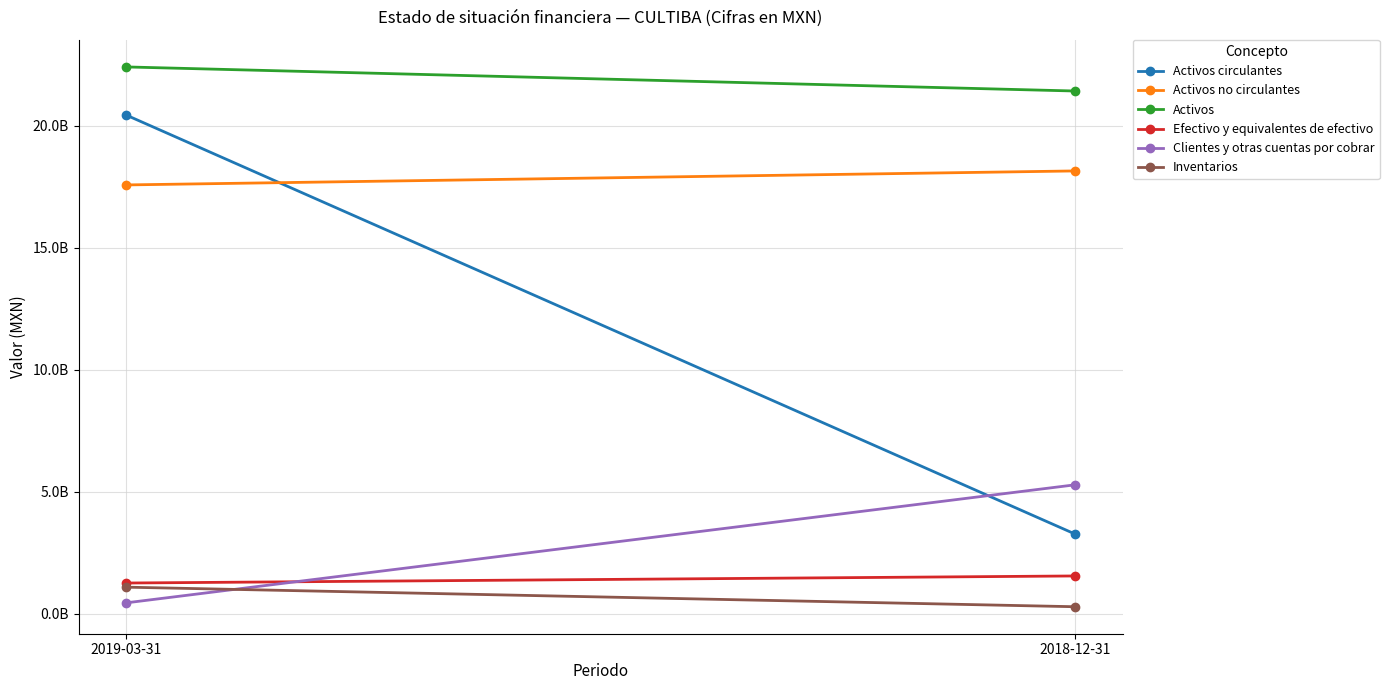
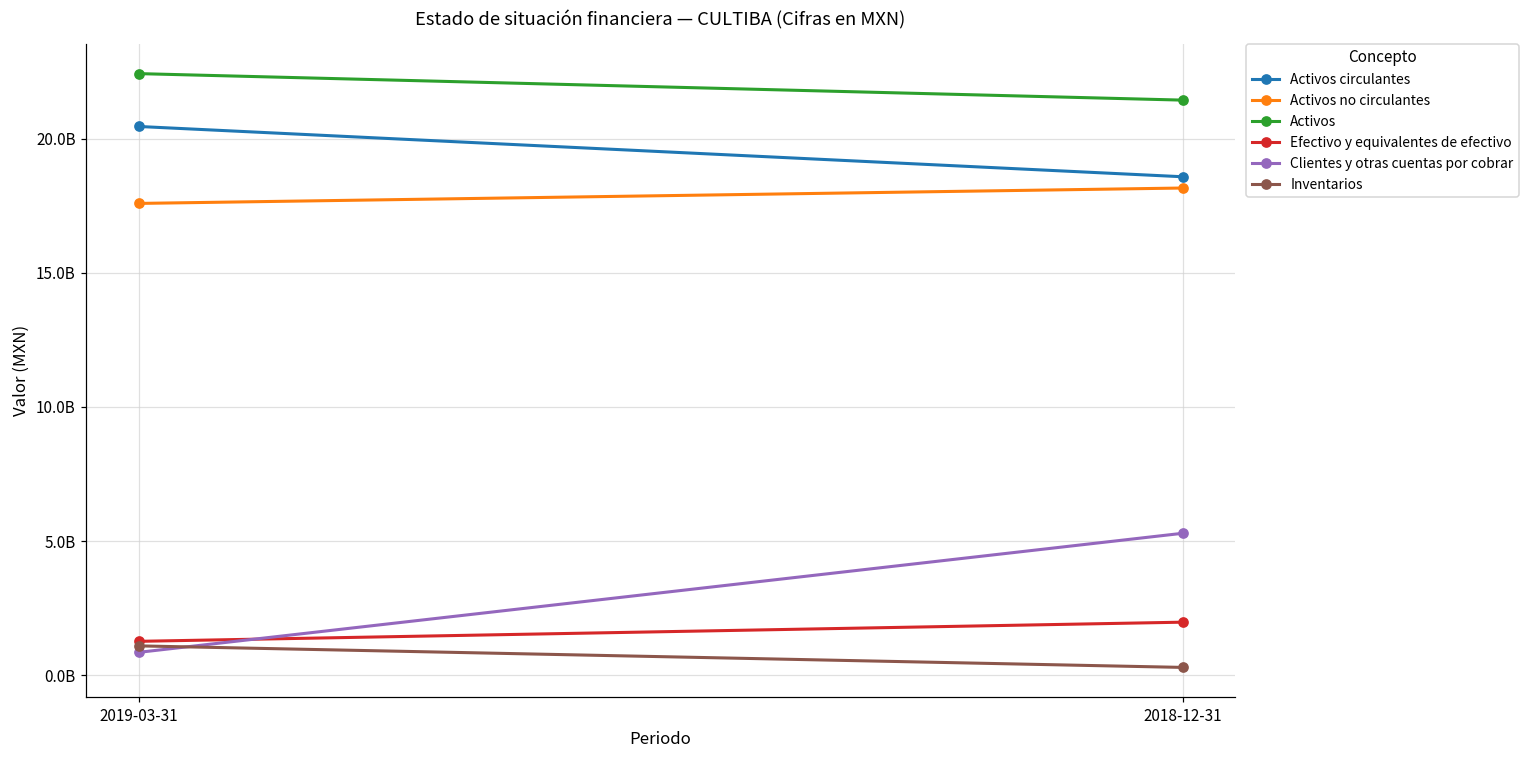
  {
    "Activos circulantes": {
      "2019-03-31": 20500000000,
-     "2018-12-31": 3300000000
+     "2018-12-31": 18600000000
    },
    "Activos no circulantes": {
      "2019-03-31": 17600000000,
      "2018-12-31": 18200000000
    },
    "Activos": {
      "2019-03-31": 22400000000,
      "2018-12-31": 21400000000
    },
    "Efectivo y equivalentes de efectivo": {
      "2019-03-31": 1300000000,
-     "2018-12-31": 1600000000
+     "2018-12-31": 2000000000
    },
    "Clientes y otras cuentas por cobrar": {
-     "2019-03-31": 500000000,
+     "2019-03-31": 900000000,
      "2018-12-31": 5300000000
    },
    "Inventarios": {
      "2019-03-31": 1100000000,
      "2018-12-31": 300000000
    }
  }
